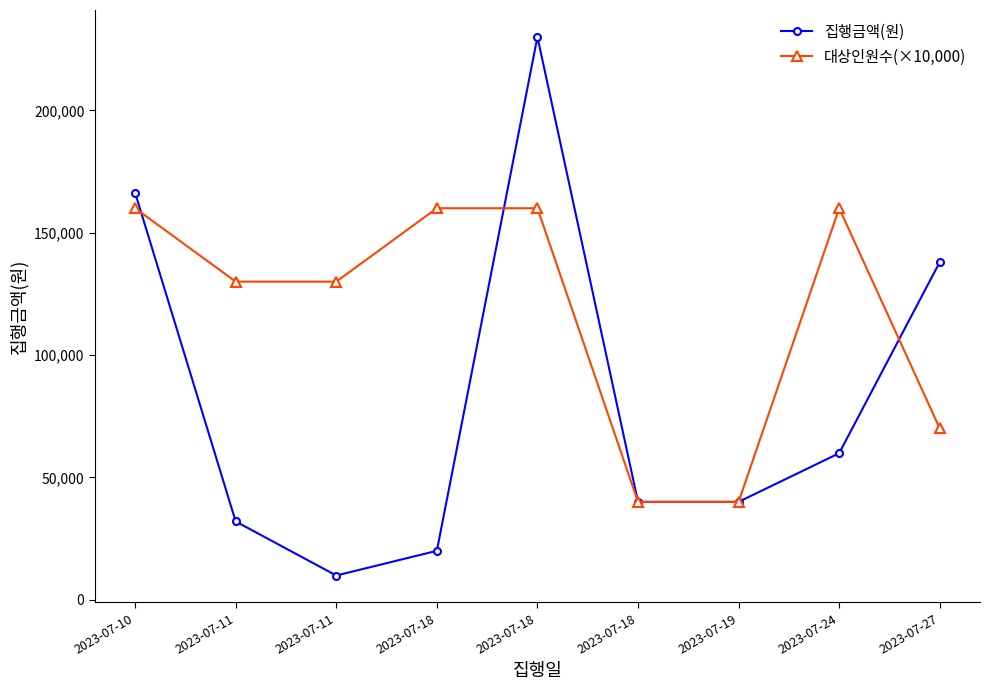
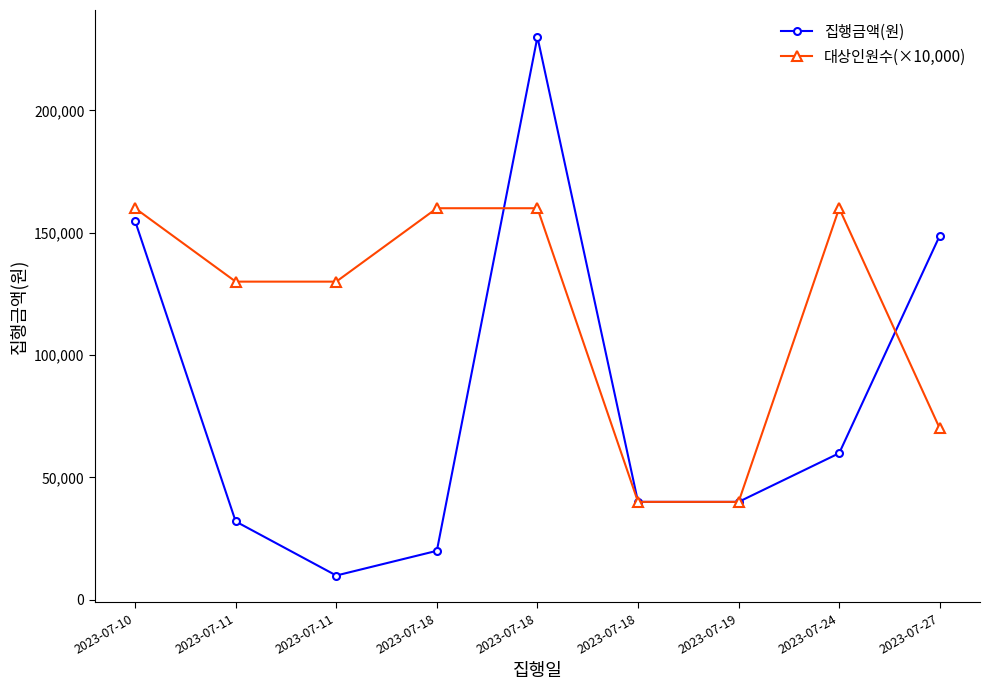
  {
    "집행금액(원)": {
-     "2023-07-10": "166,000",
+     "2023-07-10": "155,000",
      "2023-07-24": "60,000",
-     "2023-07-27": "138,000"
+     "2023-07-27": "149,000"
    },
    "대상인원수(×10,000)": {
      "2023-07-10": "160,000",
      "2023-07-24": "160,000",
      "2023-07-27": "70,000"
    }
  }
